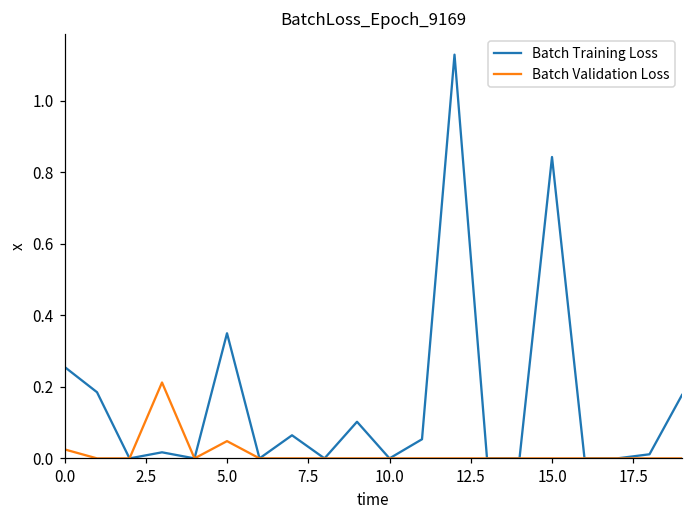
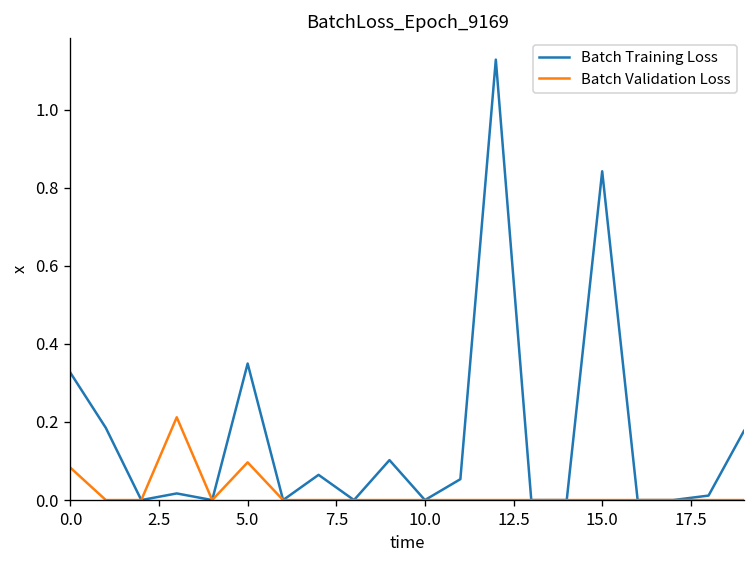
  {
    "Batch Training Loss": {
-     "0.0": 0.26,
+     "0.0": 0.33,
      "5.0": 0.35,
      "15.0": 0.84
    },
    "Batch Validation Loss": {
-     "0.0": 0.03,
-     "5.0": 0.05,
+     "0.0": 0.08,
+     "5.0": 0.10,
      "15.0": 0.00
    }
  }
